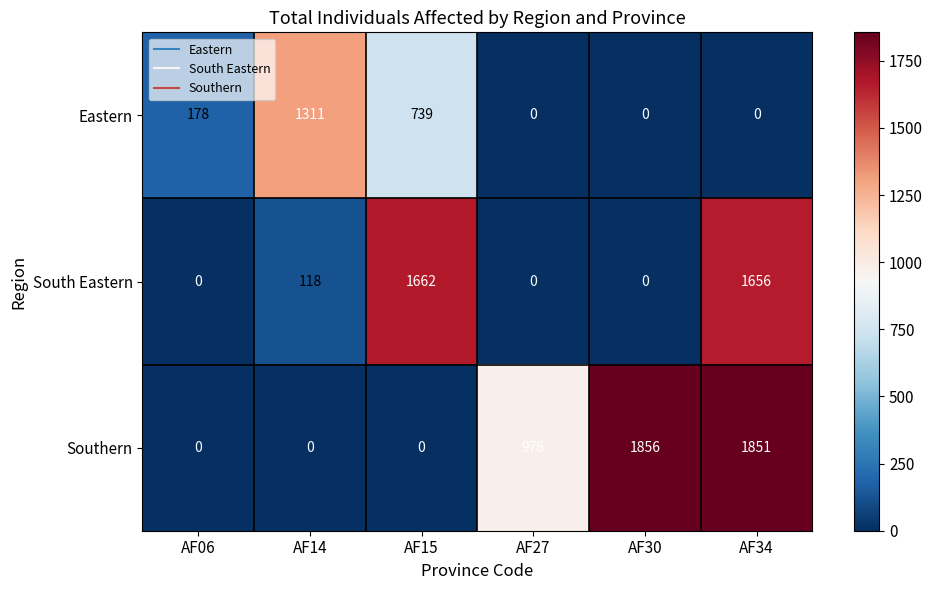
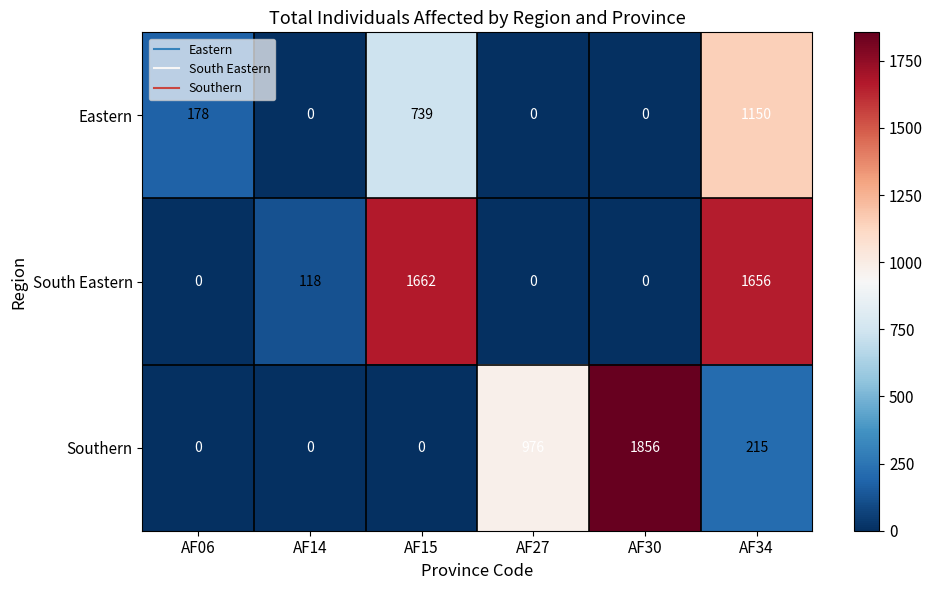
  {
    "Eastern": {
      "AF06": 178,
-     "AF14": 1311,
+     "AF14": 0,
      "AF15": 739,
      "AF27": 0,
      "AF30": 0,
-     "AF34": 0
+     "AF34": 1150
    },
    "South Eastern": {
      "AF06": 0,
      "AF14": 118,
      "AF15": 1662,
      "AF27": 0,
      "AF30": 0,
      "AF34": 1656
    },
    "Southern": {
      "AF06": 0,
      "AF14": 0,
      "AF15": 0,
      "AF30": 1856,
-     "AF34": 1851
+     "AF34": 215
    }
  }
